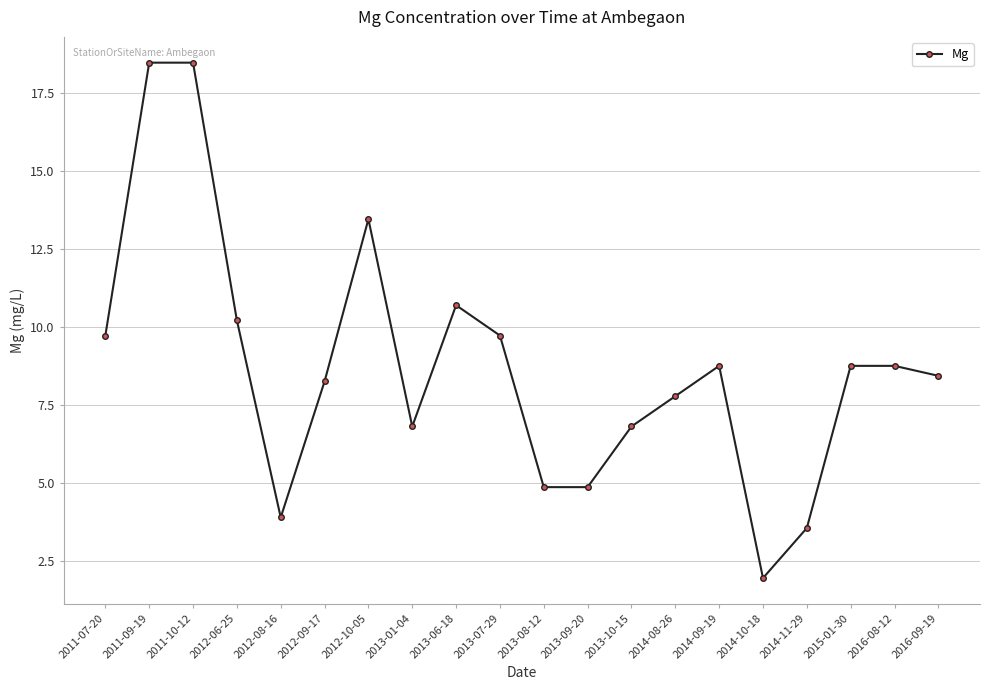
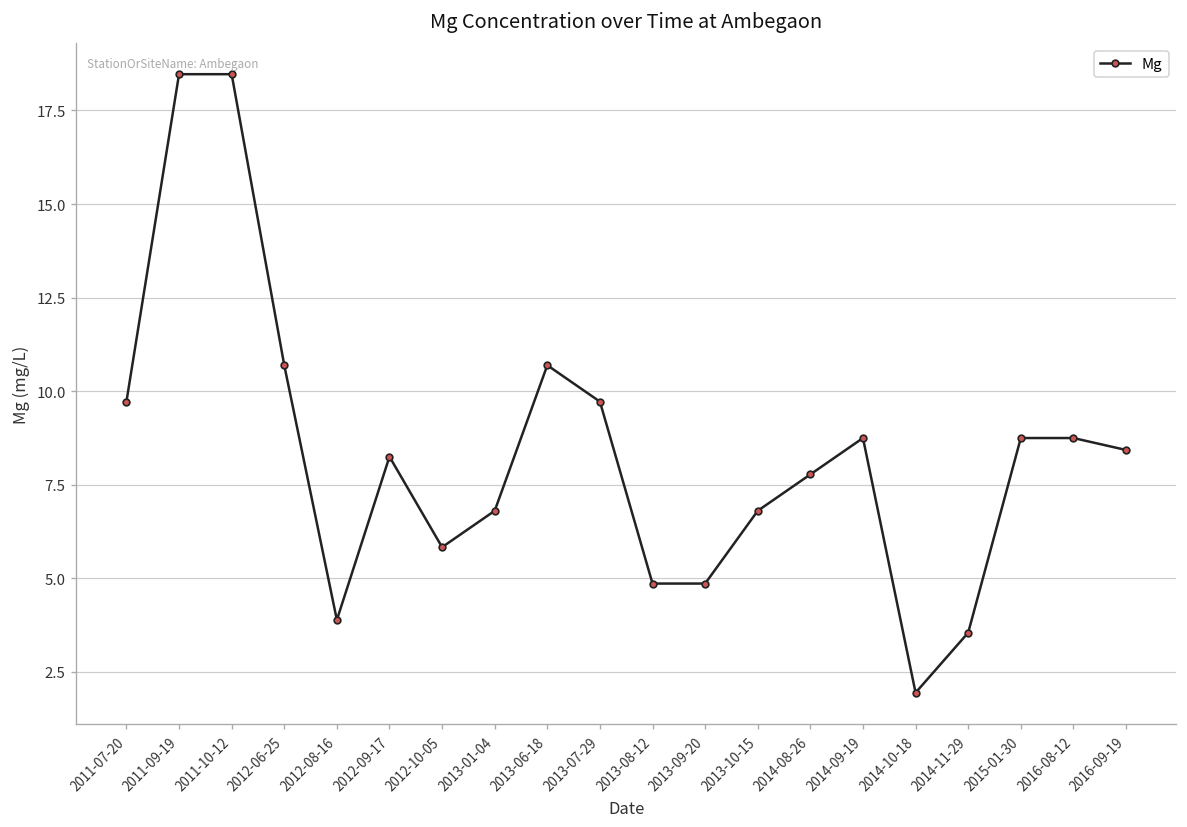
  {
    "2011-07-20": 9.7,
    "2011-09-19": 18.5,
    "2011-10-12": 18.5,
-   "2012-06-25": 10.2,
+   "2012-06-25": 10.7,
    "2012-08-16": 3.9,
    "2012-09-17": 8.2,
-   "2012-10-05": 13.5,
+   "2012-10-05": 5.8,
    "2013-01-04": 6.8,
    "2013-06-18": 10.7,
    "2013-07-29": 9.7,
    "2013-08-12": 4.9,
    "2013-09-20": 4.9,
    "2013-10-15": 6.8,
    "2014-08-26": 7.8,
    "2014-09-19": 8.7,
    "2014-10-18": 1.9,
    "2014-11-29": 3.5,
    "2015-01-30": 8.7,
    "2016-08-12": 8.7,
    "2016-09-19": 8.4
  }
